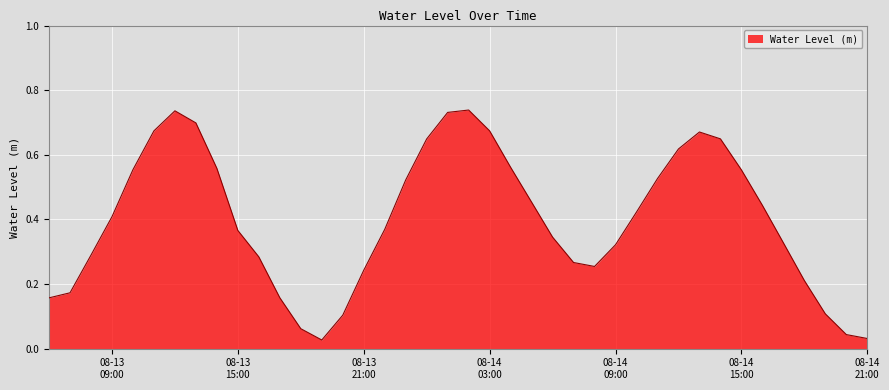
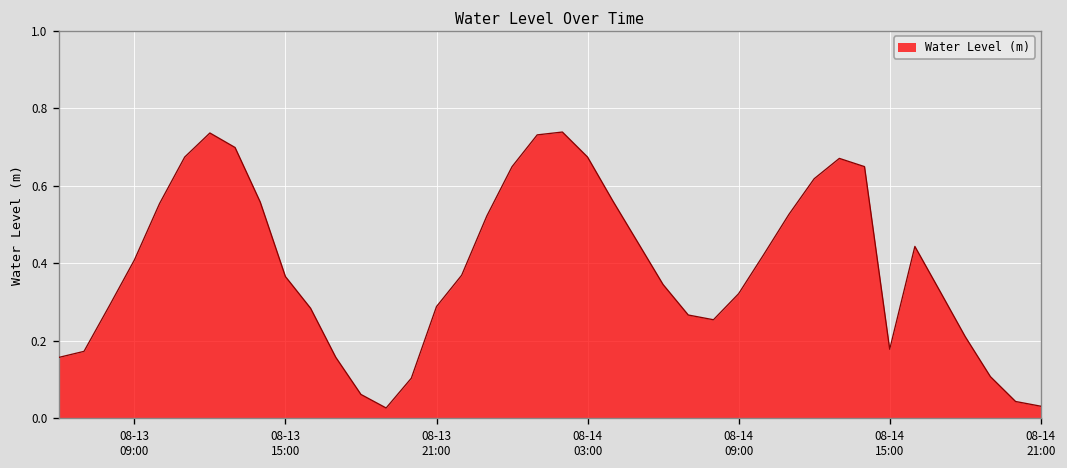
  {
    "08-13 09:00": 0.41,
    "08-13 15:00": 0.37,
-   "08-13 21:00": 0.24,
+   "08-13 21:00": 0.29,
    "08-14 03:00": 0.67,
    "08-14 09:00": 0.32,
-   "08-14 15:00": 0.55,
+   "08-14 15:00": 0.18,
    "08-14 21:00": 0.03
  }
